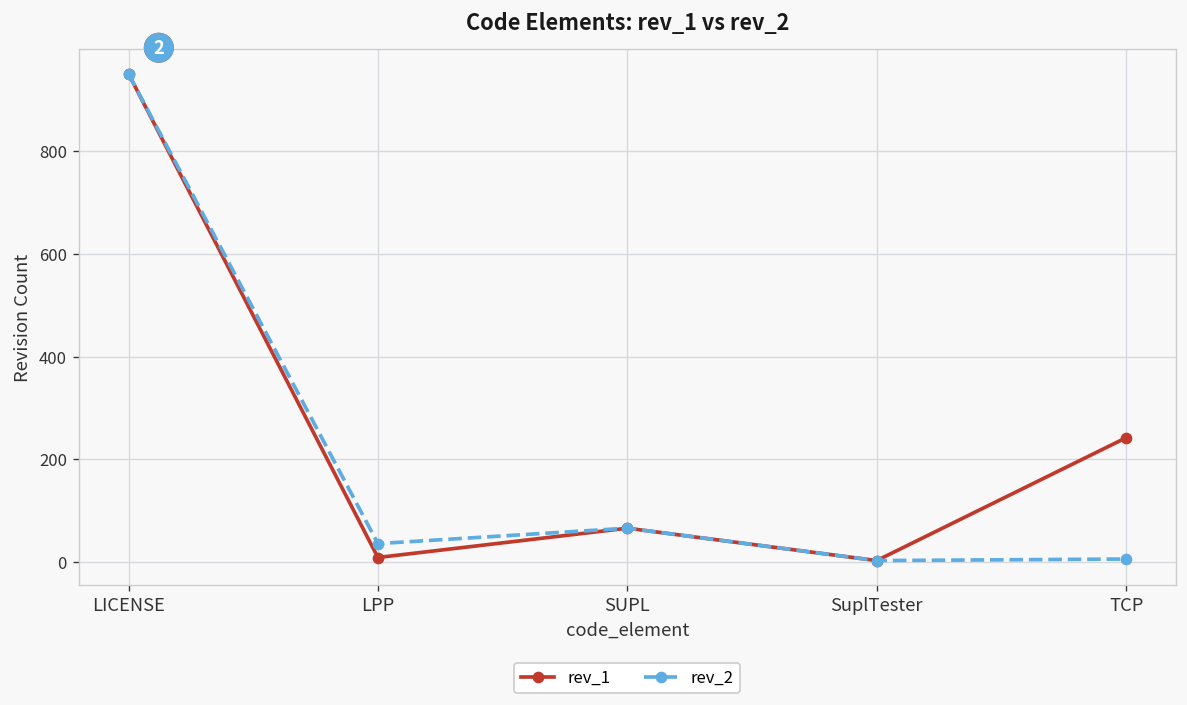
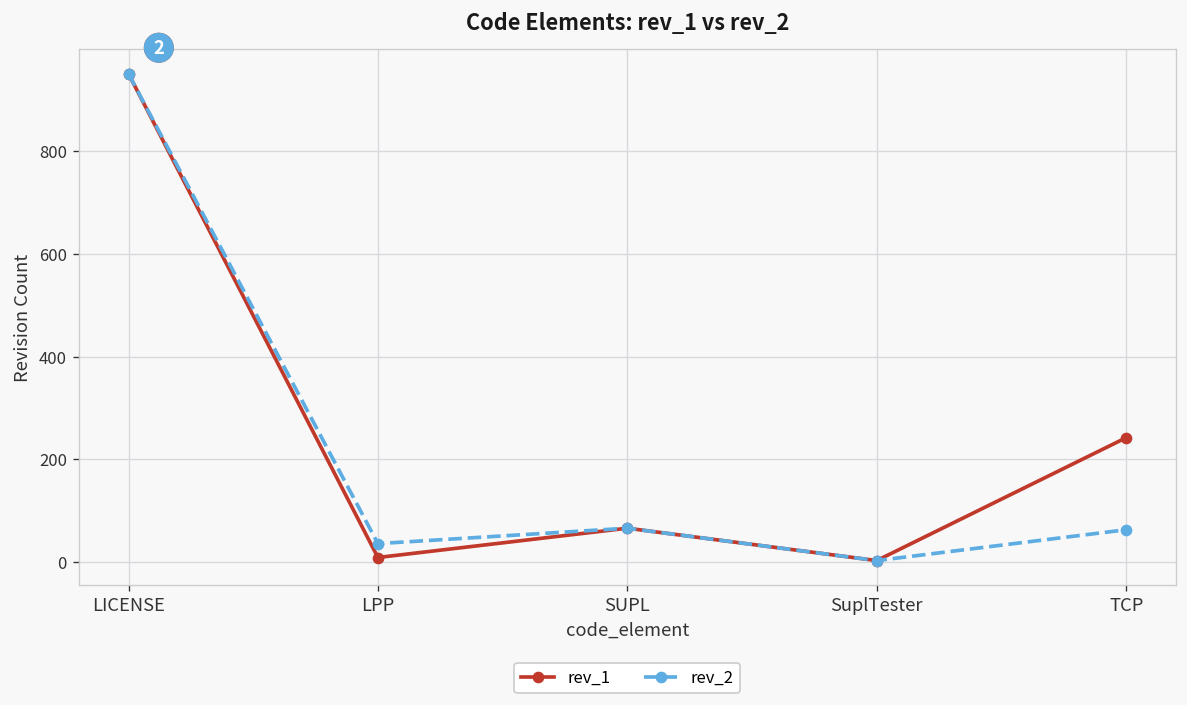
  {
    "rev_1": {
      "LPP": 10,
      "TCP": 240
    },
    "rev_2": {
      "LPP": 40,
-     "TCP": 10
+     "TCP": 60
    }
  }
